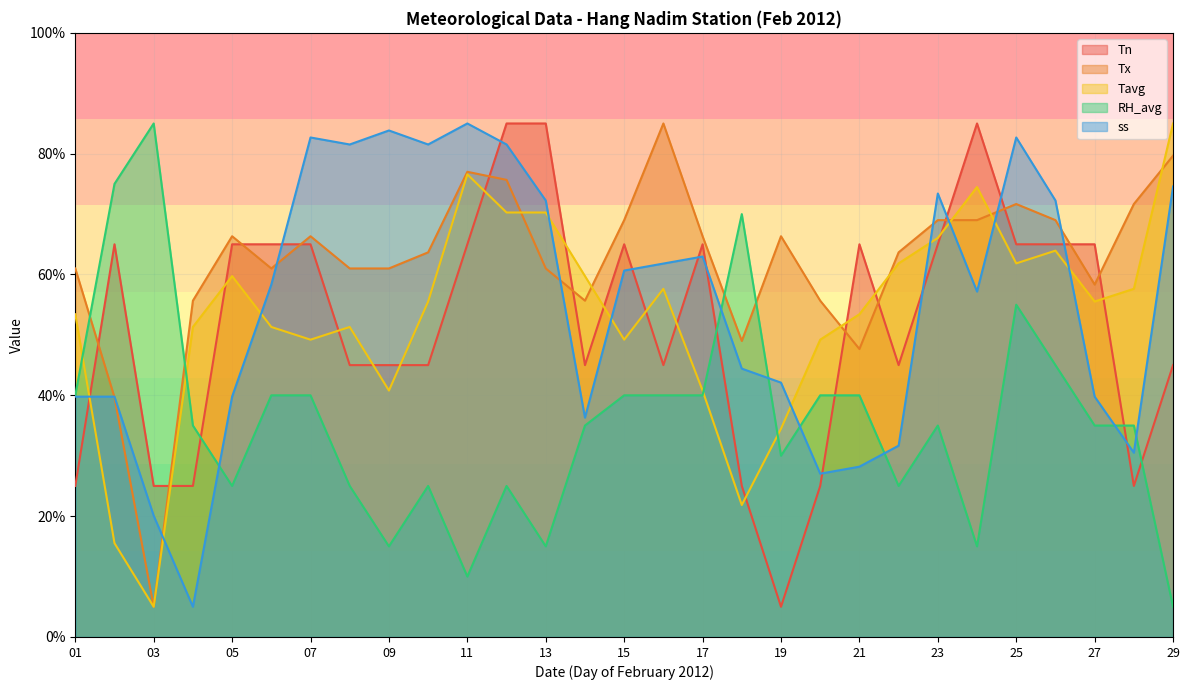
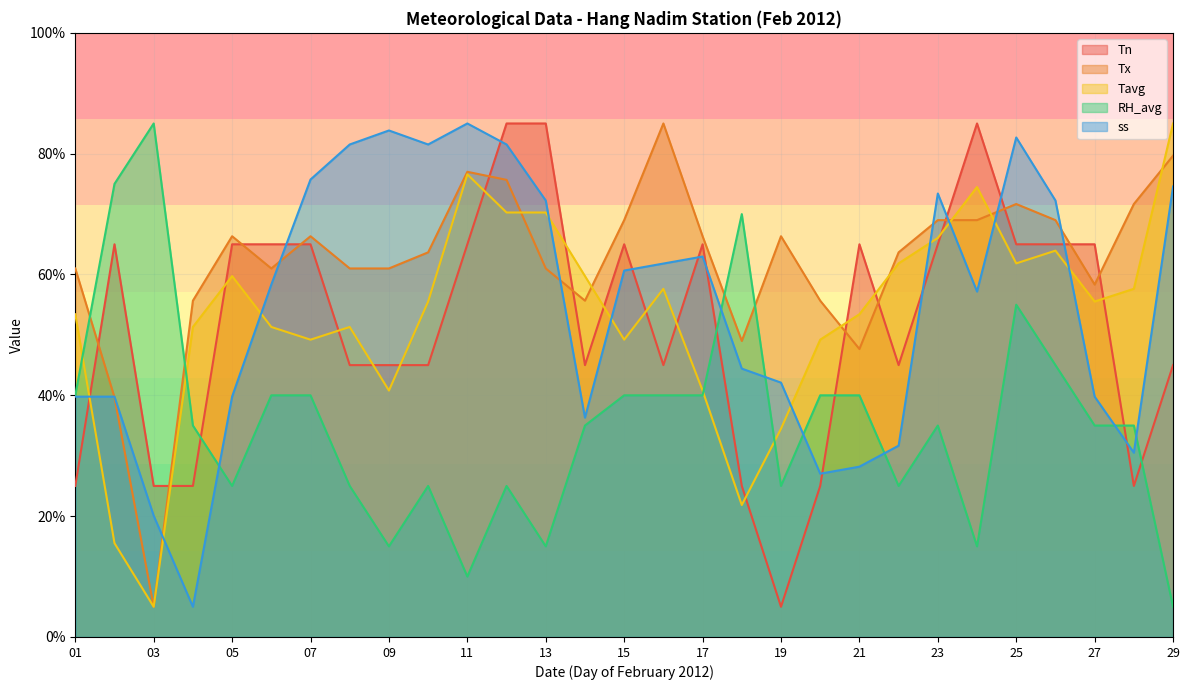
  {
    "RH_avg": {
      "03": "85%",
      "05": "25%",
      "07": "40%",
      "09": "15%",
      "11": "10%",
      "13": "15%",
      "15": "40%",
      "17": "40%",
-     "19": "30%",
+     "19": "25%",
      "21": "40%",
      "23": "35%",
      "25": "55%",
      "27": "35%",
      "29": "5%"
    },
    "ss": {
      "03": "20%",
      "05": "40%",
-     "07": "83%",
+     "07": "76%",
      "09": "84%",
      "11": "85%",
      "13": "72%",
      "15": "61%",
      "17": "63%",
      "19": "42%",
      "21": "28%",
      "23": "73%",
      "25": "83%",
      "27": "40%",
      "29": "75%"
    }
  }
